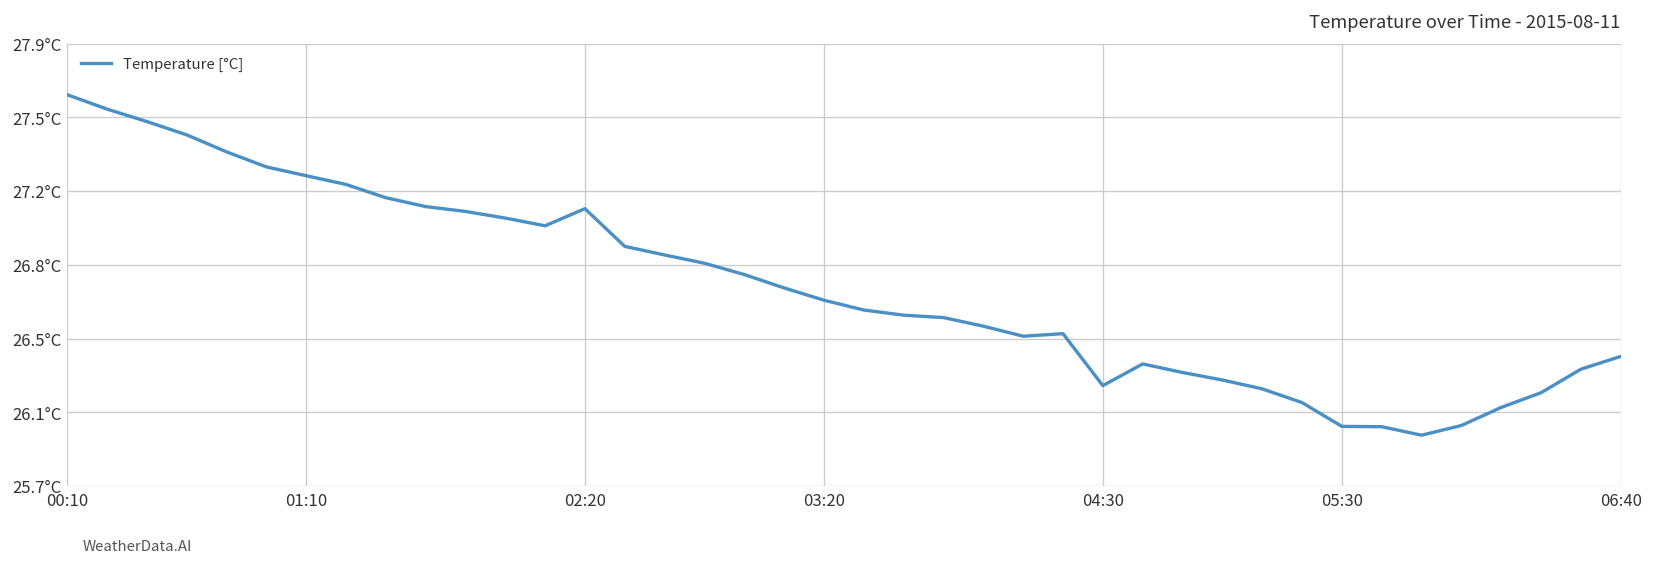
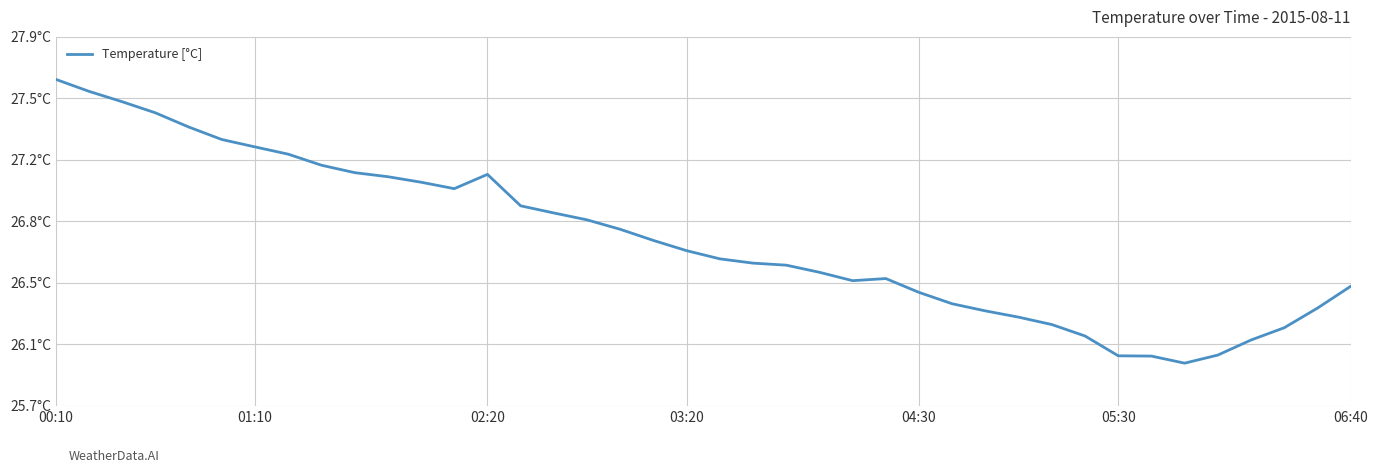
  {
    "00:10": "27.65°C",
    "01:10": "27.25°C",
    "02:20": "27.09°C",
    "03:20": "26.65°C",
-   "04:30": "26.23°C",
+   "04:30": "26.41°C",
    "05:30": "26.04°C",
-   "06:40": "26.38°C"
+   "06:40": "26.44°C"
  }
